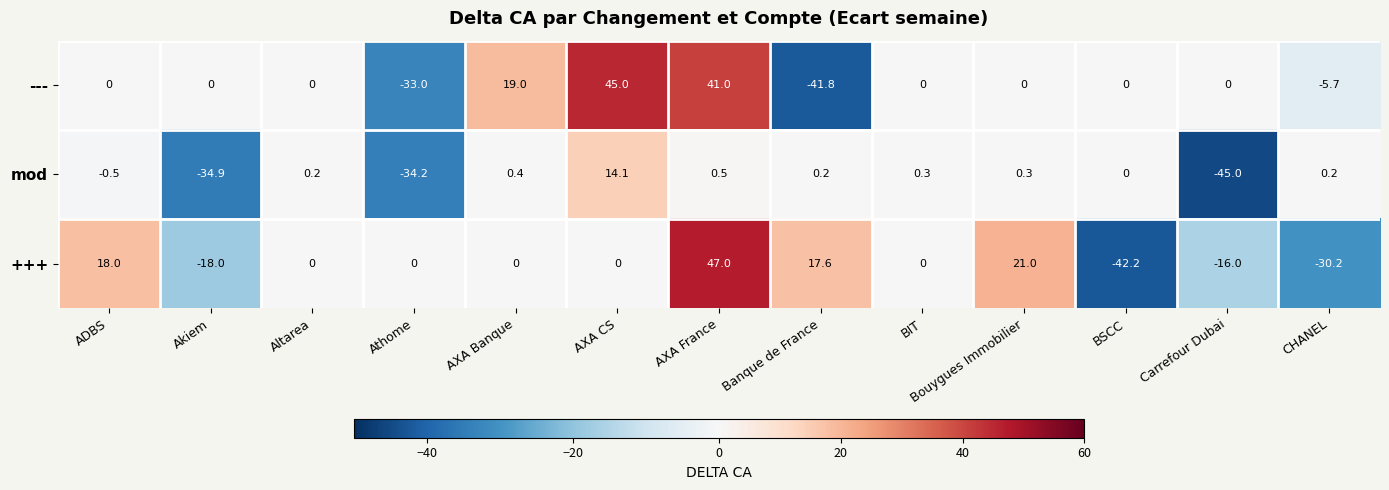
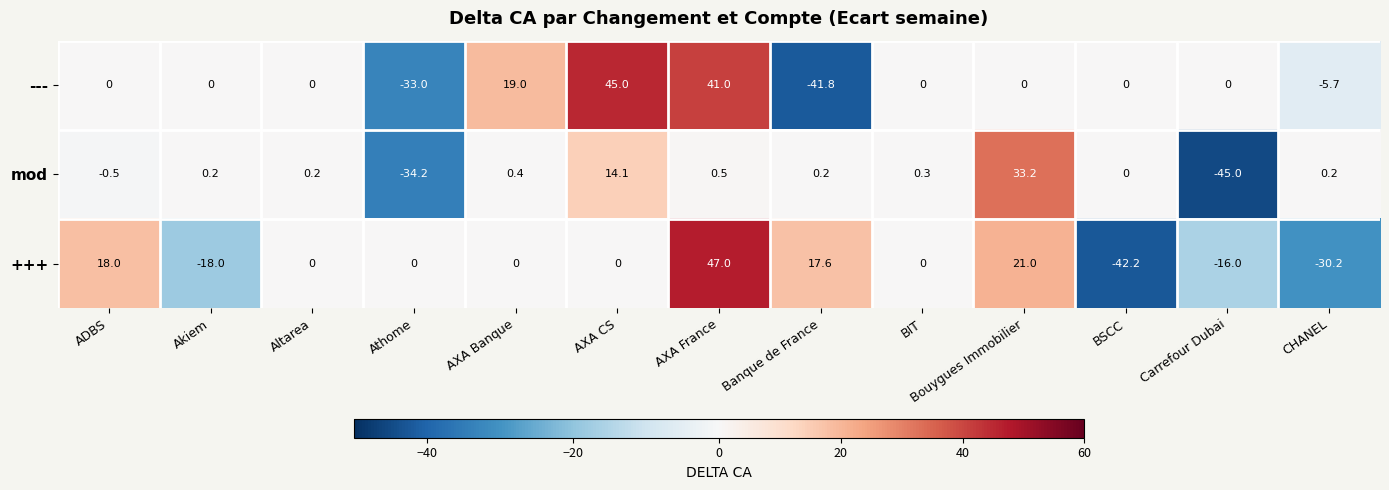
  {
    "---": {
      "ADBS": 0,
      "Akiem": 0,
      "Altarea": 0,
      "Athome": -33.0,
      "AXA Banque": 19.0,
      "AXA CS": 45.0,
      "AXA France": 41.0,
      "Banque de France": -41.8,
      "BIT": 0,
      "Bouygues Immobilier": 0,
      "BSCC": 0,
      "Carrefour Dubai": 0,
      "CHANEL": -5.7
    },
    "mod": {
      "ADBS": -0.5,
-     "Akiem": -34.9,
+     "Akiem": 0.2,
      "Altarea": 0.2,
      "Athome": -34.2,
      "AXA Banque": 0.4,
      "AXA CS": 14.1,
      "AXA France": 0.5,
      "Banque de France": 0.2,
      "BIT": 0.3,
-     "Bouygues Immobilier": 0.3,
+     "Bouygues Immobilier": 33.2,
      "BSCC": 0,
      "Carrefour Dubai": -45.0,
      "CHANEL": 0.2
    },
    "+++": {
      "ADBS": 18.0,
      "Akiem": -18.0,
      "Altarea": 0,
      "Athome": 0,
      "AXA Banque": 0,
      "AXA CS": 0,
      "AXA France": 47.0,
      "Banque de France": 17.6,
      "BIT": 0,
      "Bouygues Immobilier": 21.0,
      "BSCC": -42.2,
      "Carrefour Dubai": -16.0,
      "CHANEL": -30.2
    }
  }
